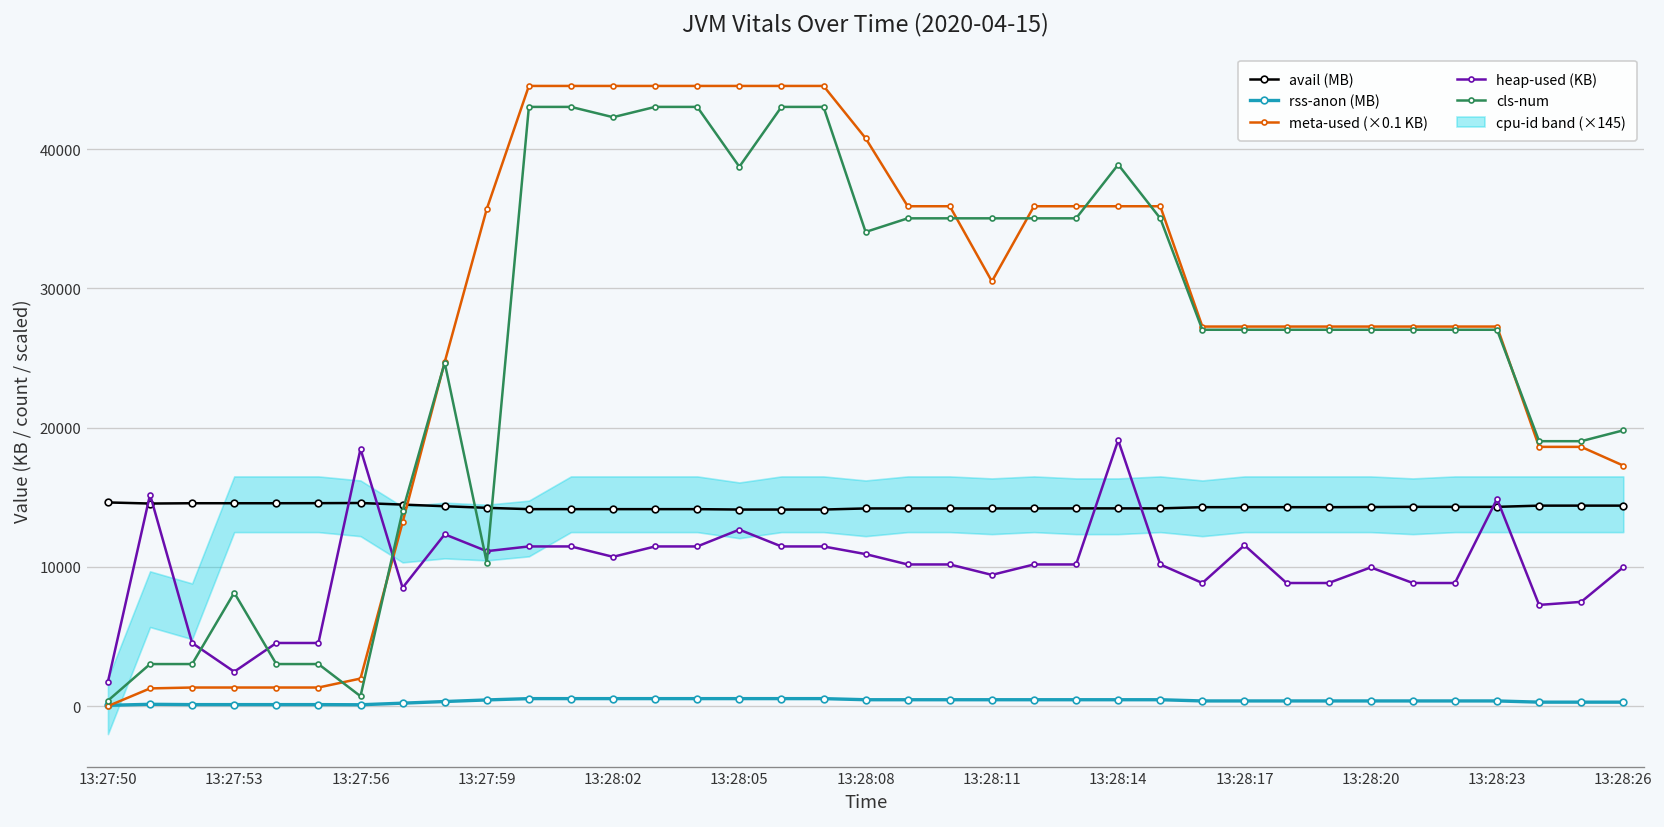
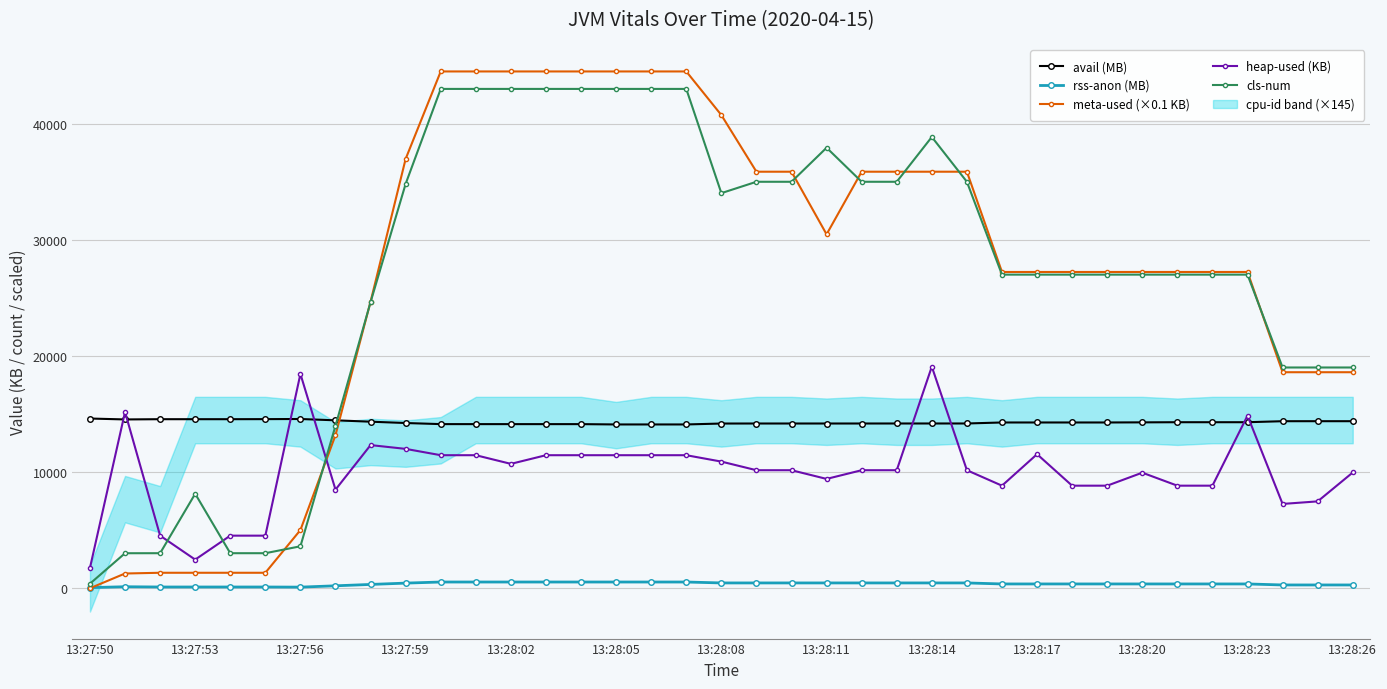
  {
    "avail (MB)": {
      "13:27:50": 14600,
      "13:27:53": 14600,
      "13:27:56": 14600,
      "13:27:59": 14200,
      "13:28:02": 14100,
      "13:28:05": 14100,
      "13:28:08": 14200,
      "13:28:11": 14200,
      "13:28:14": 14200,
      "13:28:17": 14300,
      "13:28:20": 14300,
      "13:28:23": 14300,
      "13:28:26": 14400
    },
    "rss-anon (MB)": {
      "13:27:53": 100,
      "13:27:56": 100,
      "13:27:59": 500,
      "13:28:02": 500,
      "13:28:05": 500,
      "13:28:08": 500,
      "13:28:11": 500,
      "13:28:14": 500,
      "13:28:17": 400,
      "13:28:20": 400,
      "13:28:23": 400,
      "13:28:26": 300
    },
    "meta-used (×0.1 KB)": {
      "13:27:53": 1300,
-     "13:27:56": 2000,
-     "13:27:59": 35700,
+     "13:27:56": 5000,
+     "13:27:59": 37000,
      "13:28:02": 44500,
      "13:28:05": 44500,
      "13:28:08": 40800,
      "13:28:11": 30500,
      "13:28:14": 35900,
      "13:28:17": 27300,
      "13:28:20": 27300,
      "13:28:23": 27300,
-     "13:28:26": 17300
+     "13:28:26": 18600
    },
    "heap-used (KB)": {
      "13:27:50": 1800,
      "13:27:53": 2500,
      "13:27:56": 18500,
-     "13:27:59": 11100,
+     "13:27:59": 12000,
      "13:28:02": 10700,
-     "13:28:05": 12700,
+     "13:28:05": 11500,
      "13:28:08": 10900,
      "13:28:11": 9400,
      "13:28:14": 19100,
      "13:28:17": 11600,
      "13:28:20": 10000,
      "13:28:23": 14900,
      "13:28:26": 10000
    },
    "cls-num": {
      "13:27:50": 400,
      "13:27:53": 8200,
-     "13:27:56": 700,
-     "13:27:59": 10300,
-     "13:28:02": 42300,
-     "13:28:05": 38700,
+     "13:27:56": 3600,
+     "13:27:59": 34900,
+     "13:28:02": 43000,
+     "13:28:05": 43000,
      "13:28:08": 34100,
-     "13:28:11": 35000,
+     "13:28:11": 38000,
      "13:28:14": 38900,
      "13:28:17": 27000,
      "13:28:20": 27000,
      "13:28:23": 27000,
-     "13:28:26": 19800
+     "13:28:26": 19000
    }
  }
